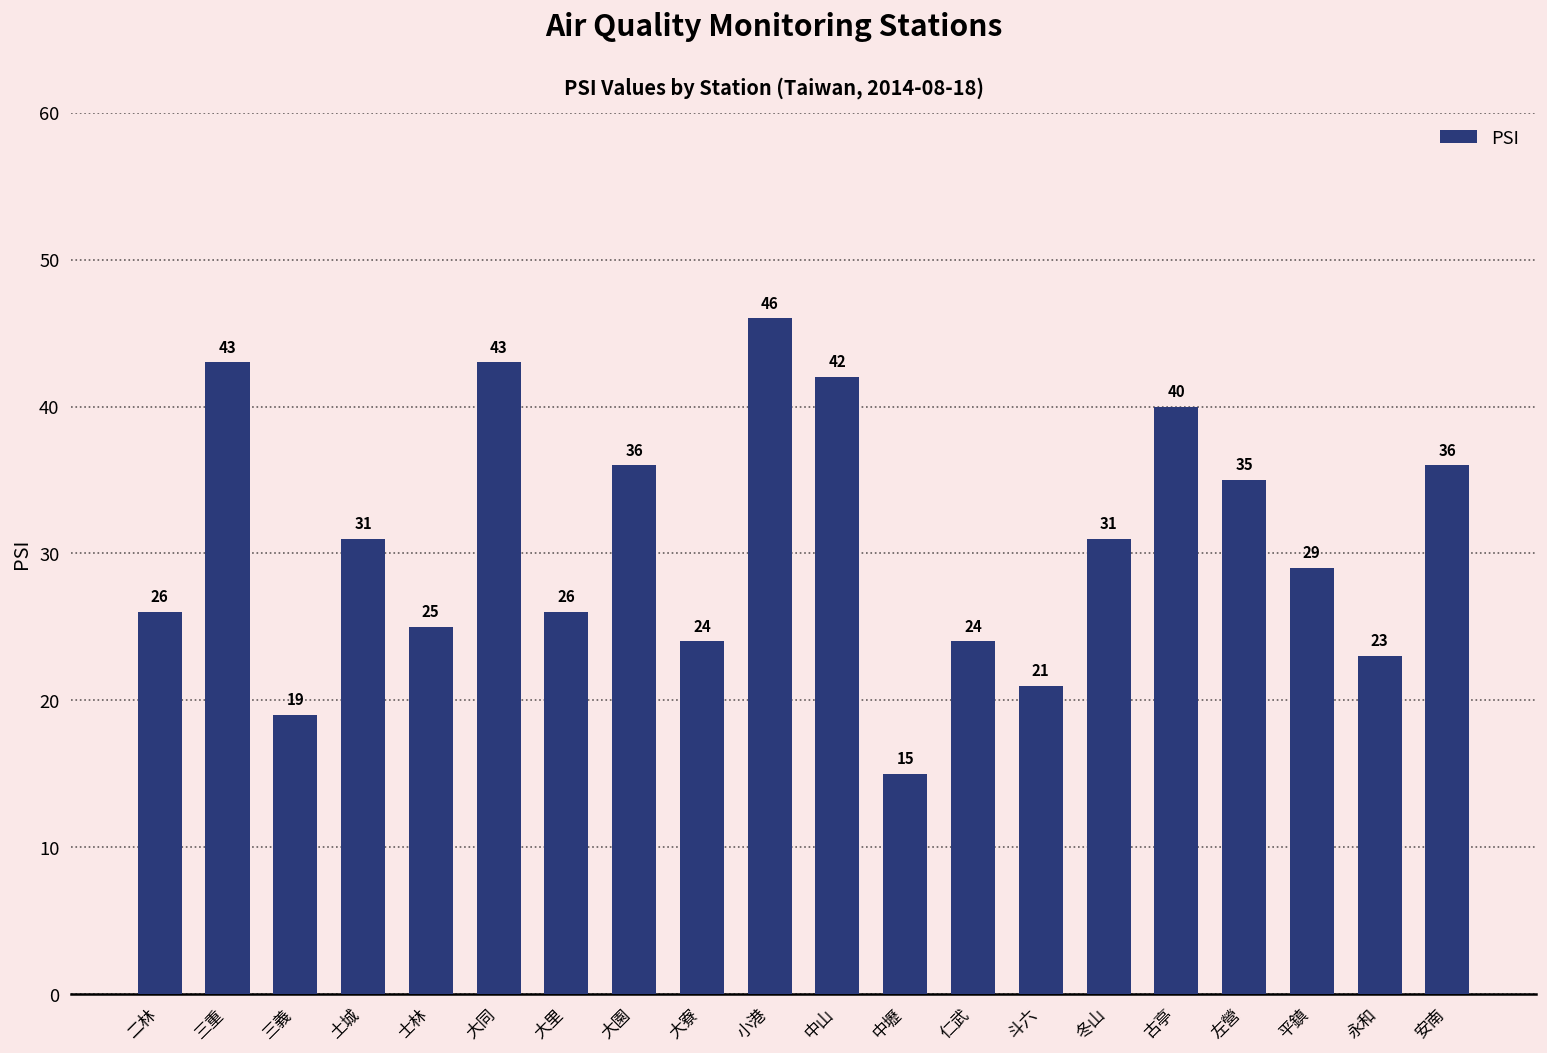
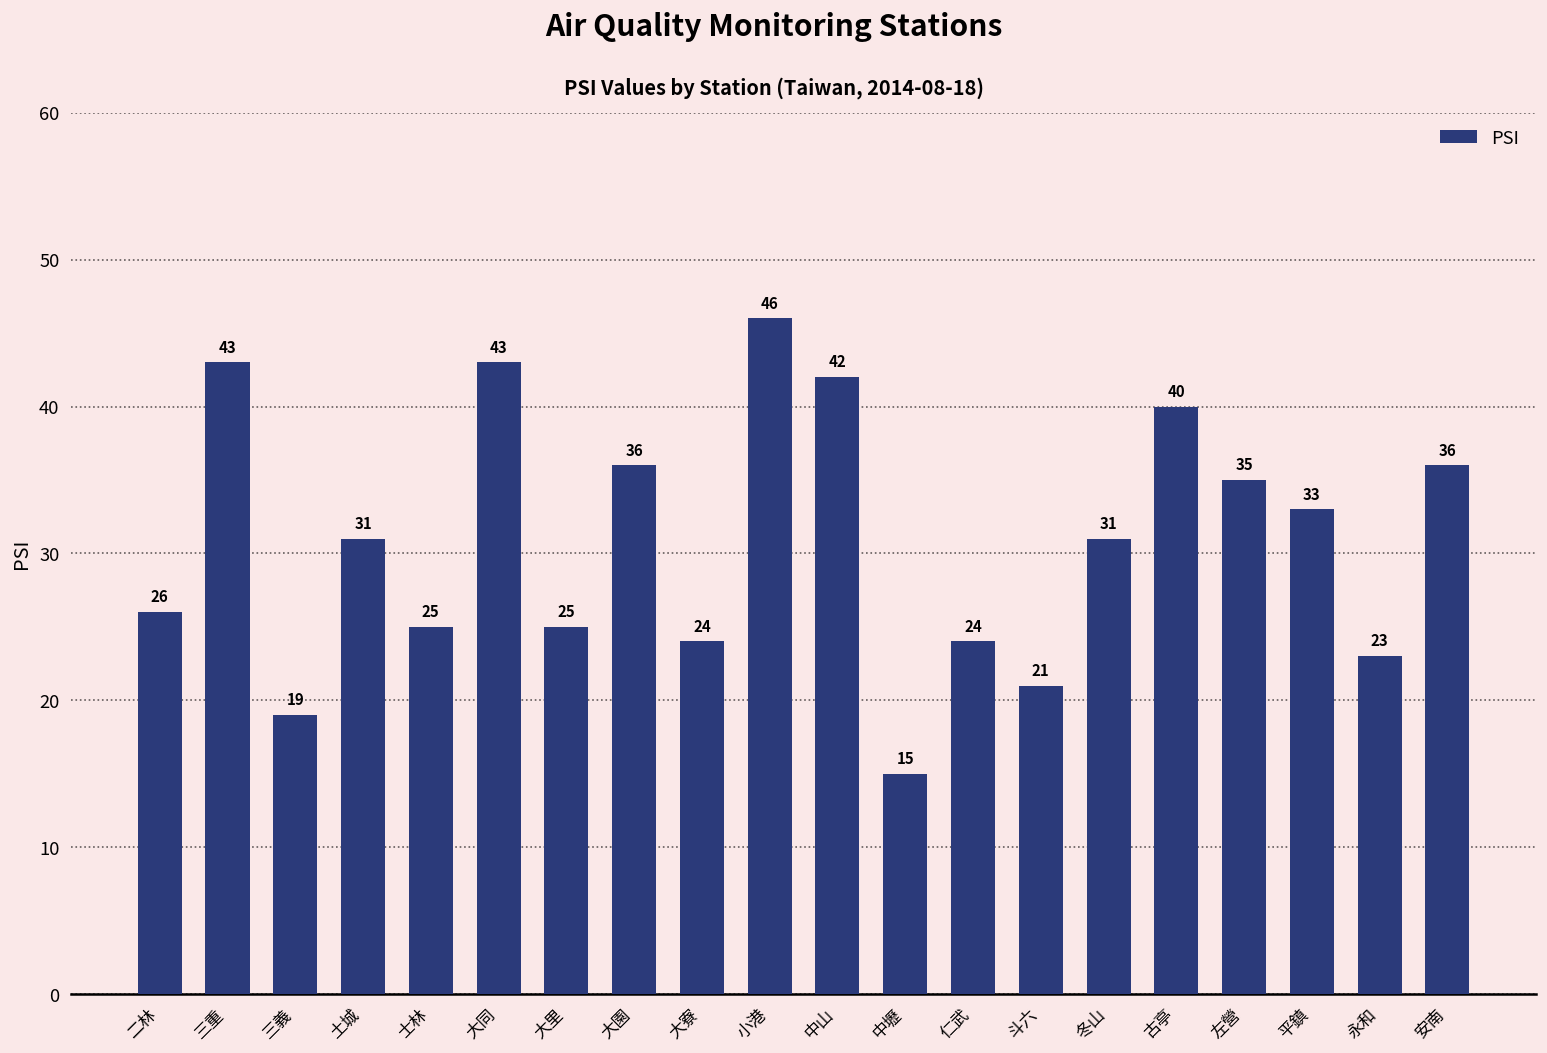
  {
    "二林": 26,
    "三重": 43,
    "三義": 19,
    "土城": 31,
    "士林": 25,
    "大同": 43,
-   "大里": 26,
+   "大里": 25,
    "大園": 36,
    "大寮": 24,
    "小港": 46,
    "中山": 42,
    "中壢": 15,
    "仁武": 24,
    "斗六": 21,
    "冬山": 31,
    "古亭": 40,
    "左營": 35,
-   "平鎮": 29,
+   "平鎮": 33,
    "永和": 23,
    "安南": 36
  }
